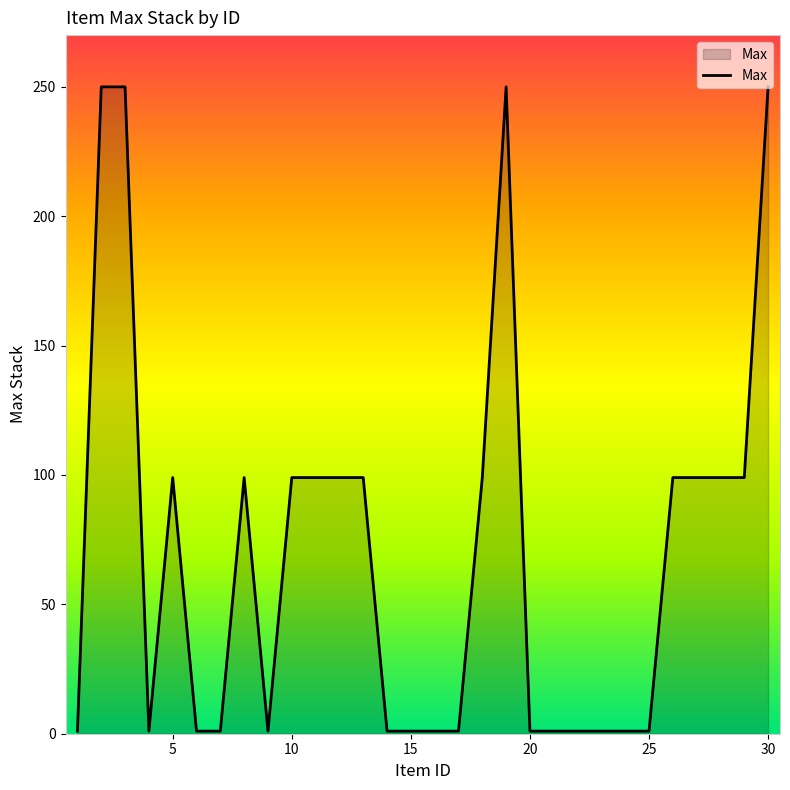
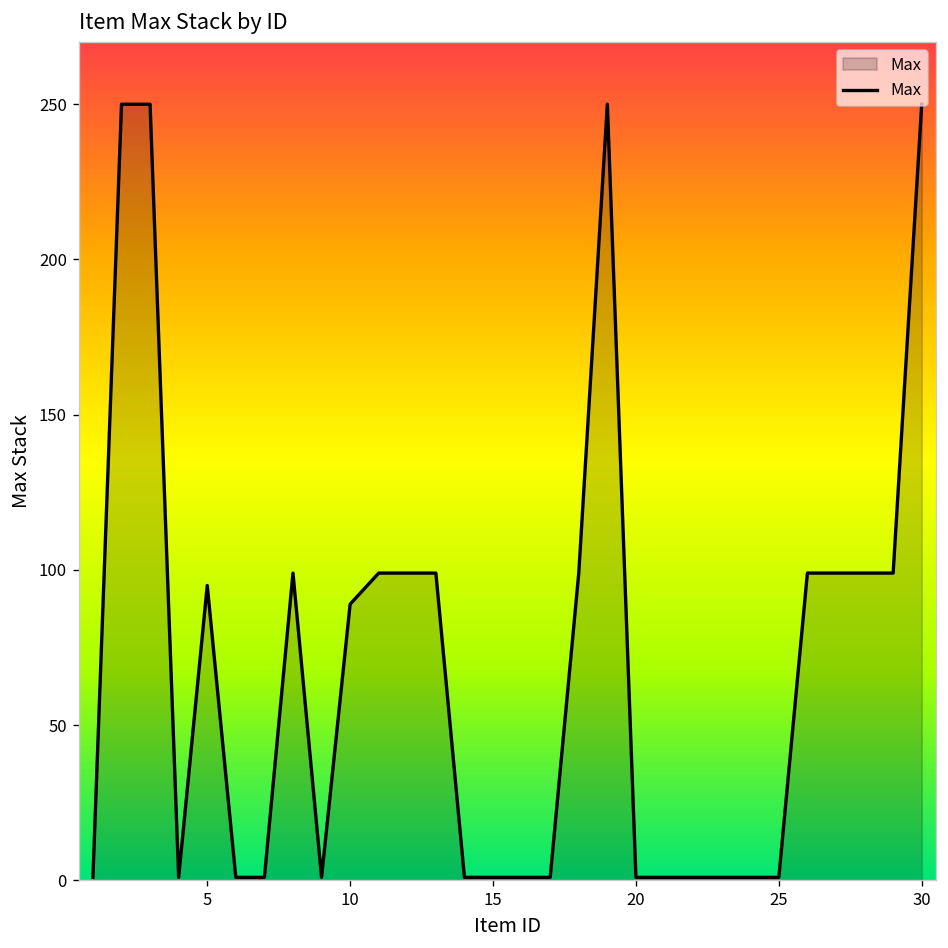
  {
-   "5": 99,
-   "10": 99,
+   "5": 95,
+   "10": 89,
    "15": 1,
    "20": 1,
    "25": 1
  }
